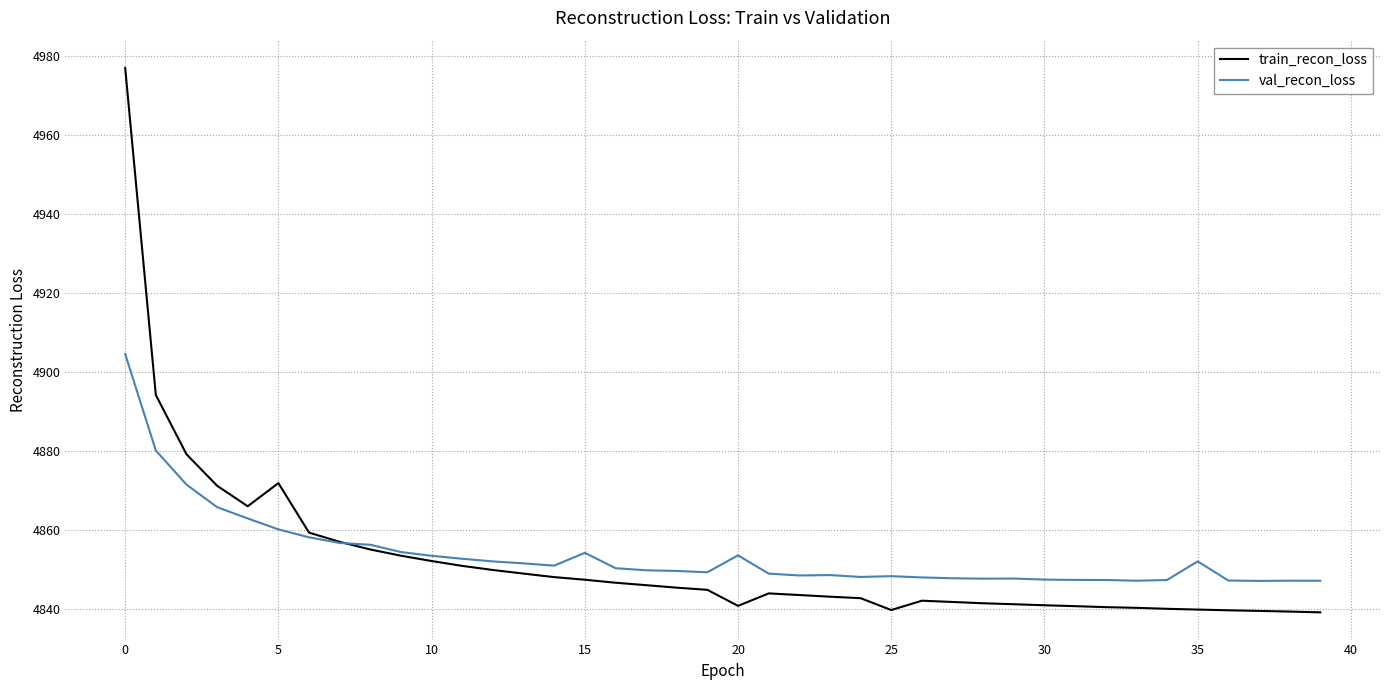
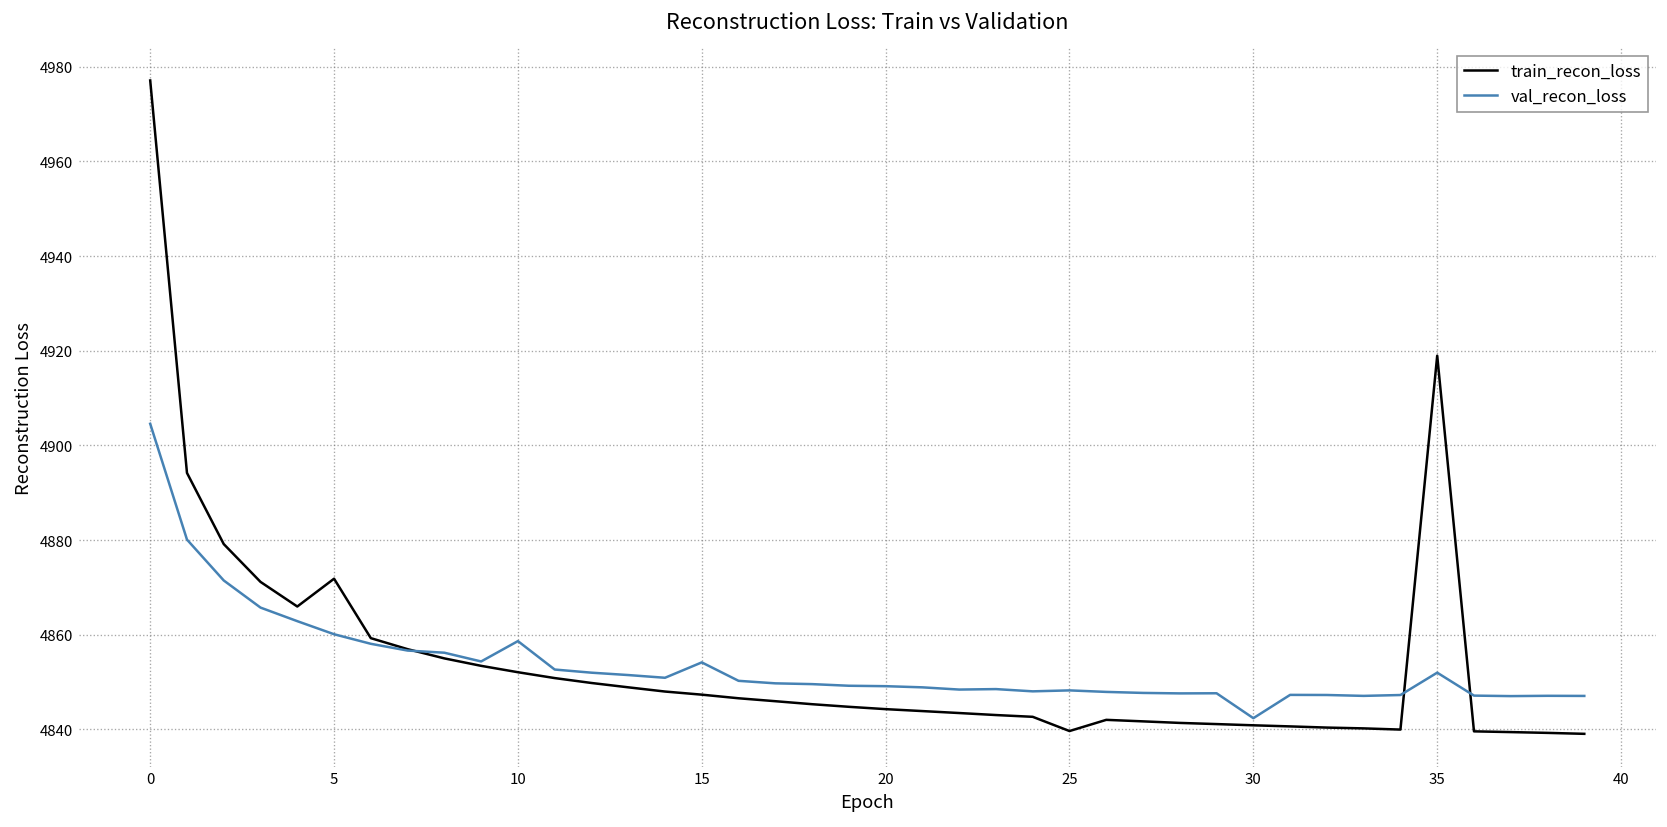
  {
    "train_recon_loss": {
      "0": 4977,
      "5": 4872,
      "10": 4852,
      "15": 4847,
-     "20": 4841,
+     "20": 4844,
      "25": 4840,
      "30": 4841,
-     "35": 4840
+     "35": 4919
    },
    "val_recon_loss": {
      "0": 4905,
      "5": 4860,
-     "10": 4853,
+     "10": 4859,
      "15": 4854,
-     "20": 4854,
+     "20": 4849,
      "25": 4848,
-     "30": 4847,
+     "30": 4842,
      "35": 4852
    }
  }
